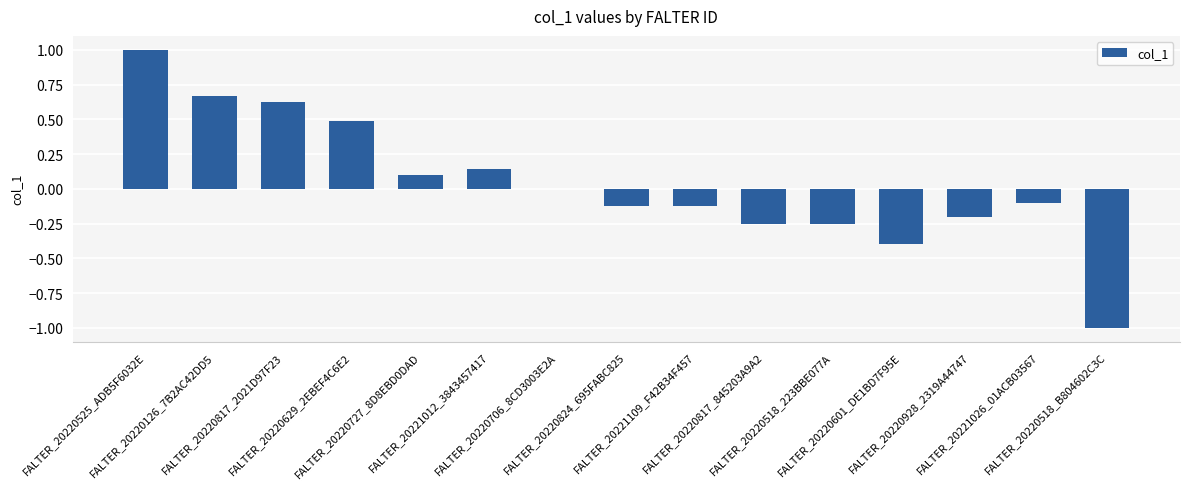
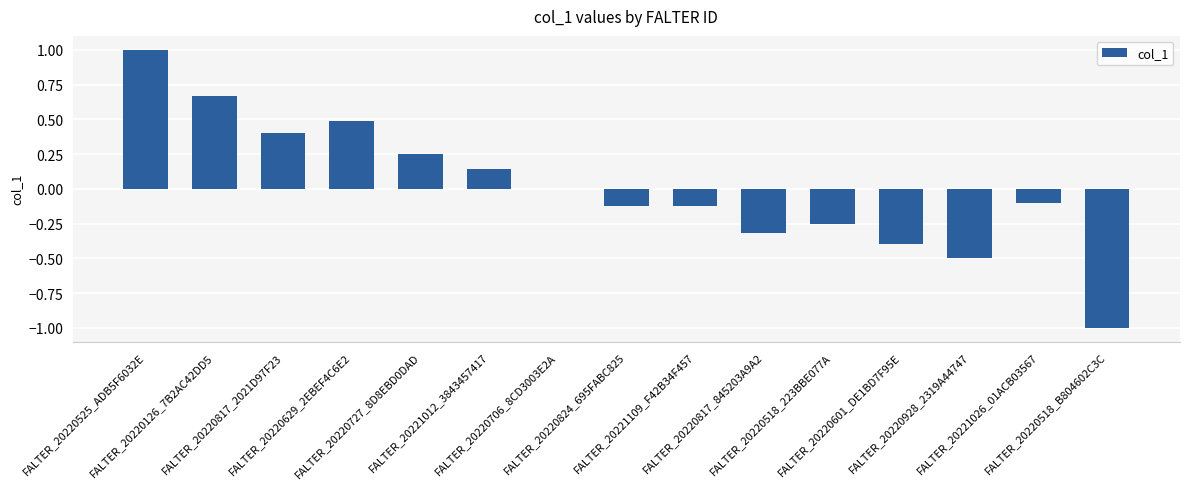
  {
    "FALTER_20220525_ADB5F6032E": 1.00,
    "FALTER_20220126_7B2AC42DD5": 0.67,
-   "FALTER_20220817_2021D97F23": 0.63,
+   "FALTER_20220817_2021D97F23": 0.40,
    "FALTER_20220629_2EBEF4C6E2": 0.49,
-   "FALTER_20220727_8D8EBD0DAD": 0.10,
+   "FALTER_20220727_8D8EBD0DAD": 0.25,
    "FALTER_20221012_3843457417": 0.14,
    "FALTER_20220706_8CD3003E2A": 0.00,
    "FALTER_20220824_695FABC825": -0.13,
    "FALTER_20221109_F42B34F457": -0.13,
-   "FALTER_20220817_845203A9A2": -0.25,
+   "FALTER_20220817_845203A9A2": -0.32,
    "FALTER_20220518_223BBE077A": -0.25,
    "FALTER_20220601_DE1BD7F95E": -0.40,
-   "FALTER_20220928_2319A44747": -0.2,
+   "FALTER_20220928_2319A44747": -0.5,
    "FALTER_20221026_01ACB03567": -0.10,
    "FALTER_20220518_B804602C3C": -1.00
  }
